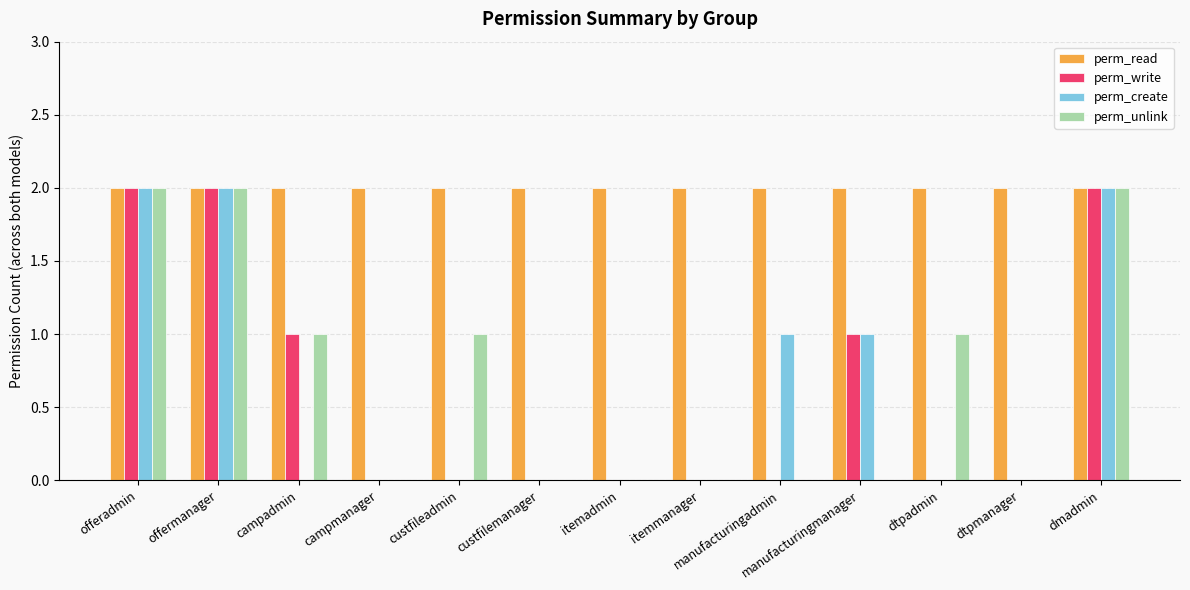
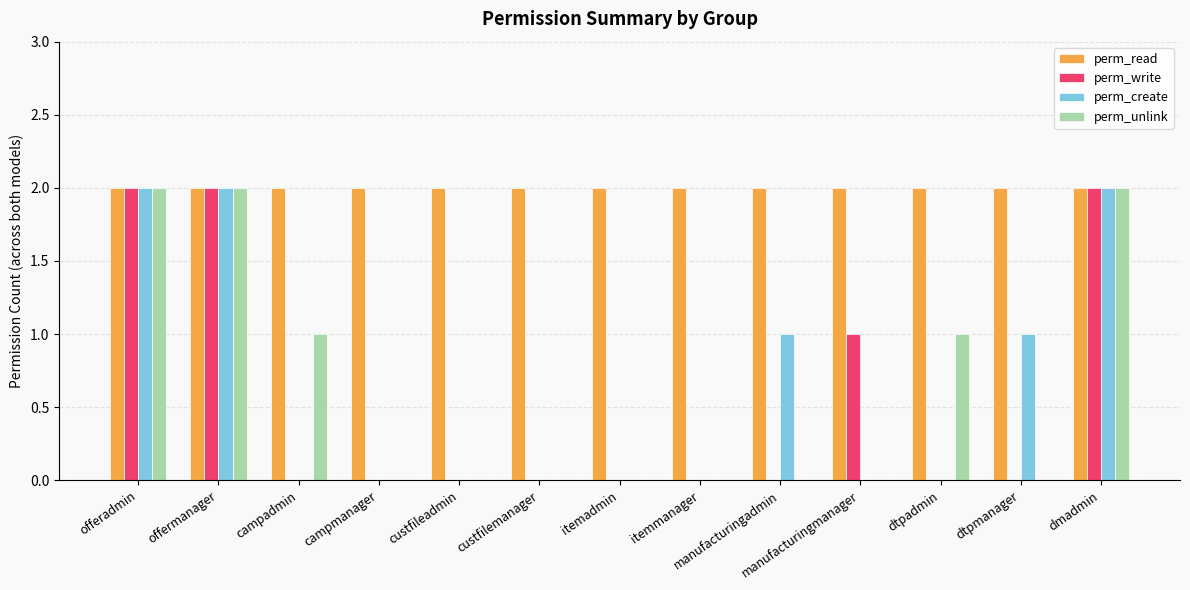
  {
    "perm_read": {
      "offeradmin": 2,
      "offermanager": 2,
      "campadmin": 2,
      "campmanager": 2,
      "custfileadmin": 2,
      "custfilemanager": 2,
      "itemadmin": 2,
      "itemmanager": 2,
      "manufacturingadmin": 2,
      "manufacturingmanager": 2,
      "dtpadmin": 2,
      "dtpmanager": 2,
      "dmadmin": 2
    },
    "perm_write": {
      "offeradmin": 2,
      "offermanager": 2,
-     "campadmin": 1,
+     "campadmin": 0,
      "campmanager": 0,
      "custfileadmin": 0,
      "custfilemanager": 0,
      "itemadmin": 0,
      "itemmanager": 0,
      "manufacturingadmin": 0,
      "manufacturingmanager": 1,
      "dtpadmin": 0,
      "dtpmanager": 0,
      "dmadmin": 2
    },
    "perm_create": {
      "offeradmin": 2,
      "offermanager": 2,
      "campadmin": 0,
      "campmanager": 0,
      "custfileadmin": 0,
      "custfilemanager": 0,
      "itemadmin": 0,
      "itemmanager": 0,
      "manufacturingadmin": 1,
-     "manufacturingmanager": 1,
+     "manufacturingmanager": 0,
      "dtpadmin": 0,
-     "dtpmanager": 0,
+     "dtpmanager": 1,
      "dmadmin": 2
    },
    "perm_unlink": {
      "offeradmin": 2,
      "offermanager": 2,
      "campadmin": 1,
      "campmanager": 0,
-     "custfileadmin": 1,
+     "custfileadmin": 0,
      "custfilemanager": 0,
      "itemadmin": 0,
      "itemmanager": 0,
      "manufacturingadmin": 0,
      "manufacturingmanager": 0,
      "dtpadmin": 1,
      "dtpmanager": 0,
      "dmadmin": 2
    }
  }
